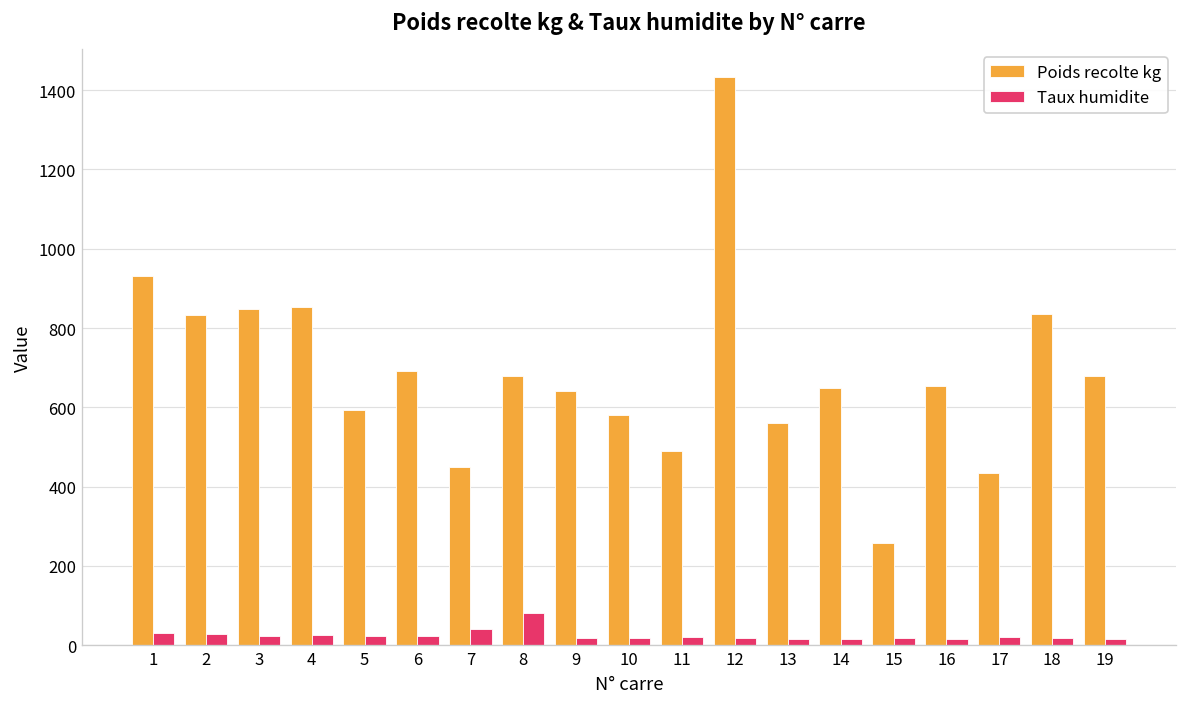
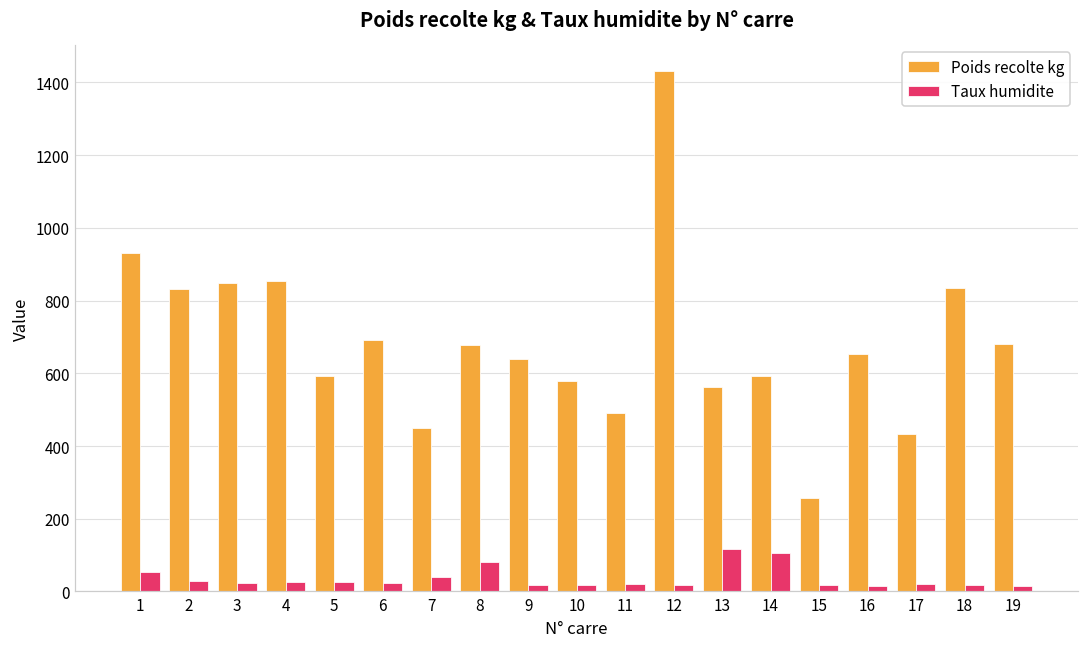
  {
    "Poids recolte kg": {
      "1": 930,
      "2": 830,
      "3": 850,
      "4": 850,
      "5": 590,
      "6": 690,
      "7": 450,
      "8": 680,
      "9": 640,
      "10": 580,
      "11": 490,
      "12": 1430,
      "13": 560,
-     "14": 650,
+     "14": 590,
      "15": 260,
      "16": 650,
      "17": 430,
      "18": 840,
      "19": 680
    },
    "Taux humidite": {
-     "1": 30,
+     "1": 50,
      "2": 30,
      "3": 20,
      "4": 30,
      "5": 20,
      "6": 20,
      "7": 40,
      "8": 80,
      "9": 20,
      "10": 20,
      "11": 20,
      "12": 20,
-     "13": 20,
-     "14": 20,
+     "13": 120,
+     "14": 110,
      "15": 20,
      "16": 20,
      "17": 20,
      "18": 20,
      "19": 20
    }
  }
